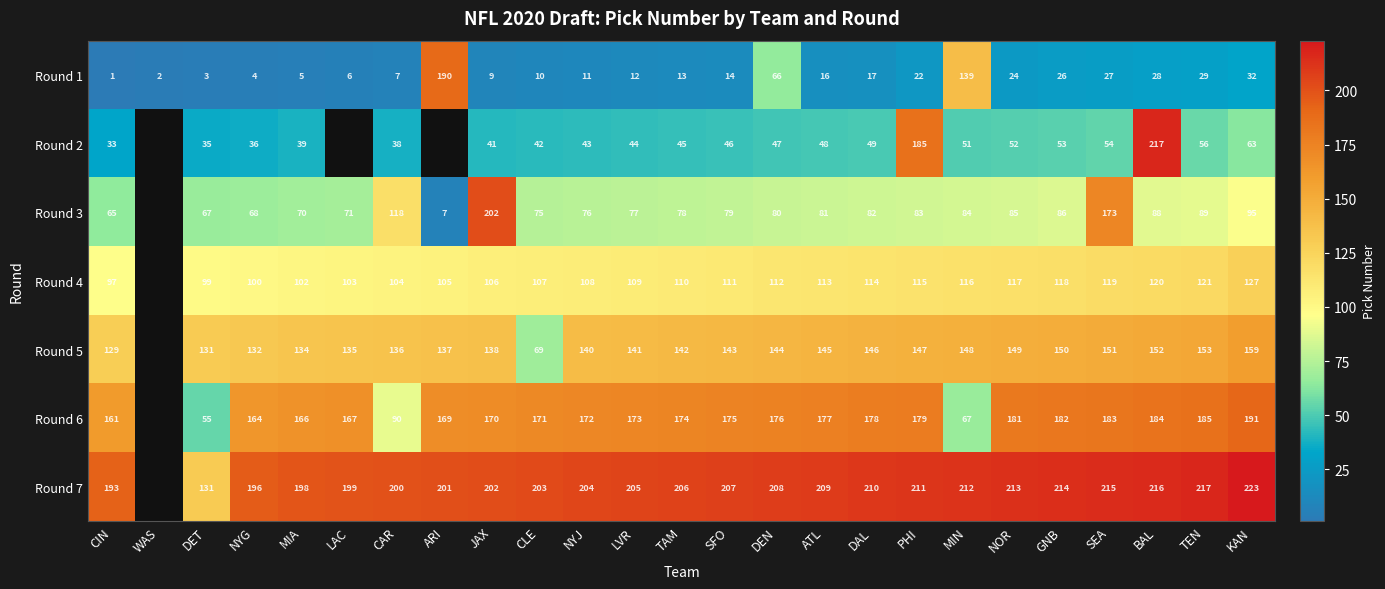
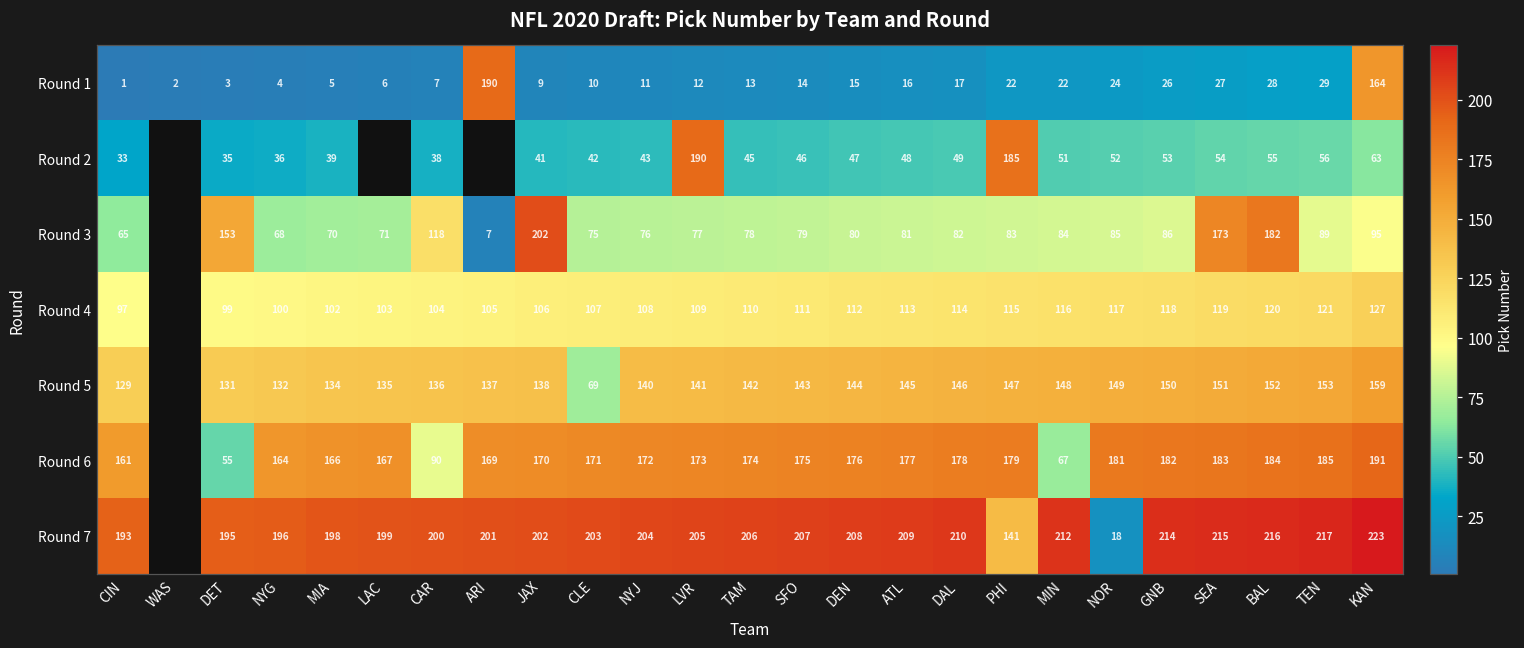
  {
    "Round 1": {
      "CIN": 1,
      "WAS": 2,
      "DET": 3,
      "NYG": 4,
      "MIA": 5,
      "LAC": 6,
      "CAR": 7,
      "ARI": 190,
      "JAX": 9,
      "CLE": 10,
      "NYJ": 11,
      "LVR": 12,
      "TAM": 13,
      "SFO": 14,
-     "DEN": 66,
+     "DEN": 15,
      "ATL": 16,
      "DAL": 17,
      "PHI": 22,
-     "MIN": 139,
+     "MIN": 22,
      "NOR": 24,
      "GNB": 26,
      "SEA": 27,
      "BAL": 28,
      "TEN": 29,
-     "KAN": 32
+     "KAN": 164
    },
    "Round 2": {
      "CIN": 33,
      "DET": 35,
      "NYG": 36,
      "MIA": 39,
      "CAR": 38,
      "JAX": 41,
      "CLE": 42,
      "NYJ": 43,
-     "LVR": 44,
+     "LVR": 190,
      "TAM": 45,
      "SFO": 46,
      "DEN": 47,
      "ATL": 48,
      "DAL": 49,
      "PHI": 185,
      "MIN": 51,
      "NOR": 52,
      "GNB": 53,
      "SEA": 54,
-     "BAL": 217,
+     "BAL": 55,
      "TEN": 56,
      "KAN": 63
    },
    "Round 3": {
      "CIN": 65,
-     "DET": 67,
+     "DET": 153,
      "NYG": 68,
      "MIA": 70,
      "LAC": 71,
      "CAR": 118,
      "ARI": 7,
      "JAX": 202,
      "CLE": 75,
      "NYJ": 76,
      "LVR": 77,
      "TAM": 78,
      "SFO": 79,
      "DEN": 80,
      "ATL": 81,
      "DAL": 82,
      "PHI": 83,
      "MIN": 84,
      "NOR": 85,
      "GNB": 86,
      "SEA": 173,
-     "BAL": 88,
+     "BAL": 182,
      "TEN": 89,
      "KAN": 95
    },
    "Round 4": {
      "CIN": 97,
      "DET": 99,
      "NYG": 100,
      "MIA": 102,
      "LAC": 103,
      "CAR": 104,
      "ARI": 105,
      "JAX": 106,
      "CLE": 107,
      "NYJ": 108,
      "LVR": 109,
      "TAM": 110,
      "SFO": 111,
      "DEN": 112,
      "ATL": 113,
      "DAL": 114,
      "PHI": 115,
      "MIN": 116,
      "NOR": 117,
      "GNB": 118,
      "SEA": 119,
      "BAL": 120,
      "TEN": 121,
      "KAN": 127
    },
    "Round 5": {
      "CIN": 129,
      "DET": 131,
      "NYG": 132,
      "MIA": 134,
      "LAC": 135,
      "CAR": 136,
      "ARI": 137,
      "JAX": 138,
      "CLE": 69,
      "NYJ": 140,
      "LVR": 141,
      "TAM": 142,
      "SFO": 143,
      "DEN": 144,
      "ATL": 145,
      "DAL": 146,
      "PHI": 147,
      "MIN": 148,
      "NOR": 149,
      "GNB": 150,
      "SEA": 151,
      "BAL": 152,
      "TEN": 153,
      "KAN": 159
    },
    "Round 6": {
      "CIN": 161,
      "DET": 55,
      "NYG": 164,
      "MIA": 166,
      "LAC": 167,
      "CAR": 90,
      "ARI": 169,
      "JAX": 170,
      "CLE": 171,
      "NYJ": 172,
      "LVR": 173,
      "TAM": 174,
      "SFO": 175,
      "DEN": 176,
      "ATL": 177,
      "DAL": 178,
      "PHI": 179,
      "MIN": 67,
      "NOR": 181,
      "GNB": 182,
      "SEA": 183,
      "BAL": 184,
      "TEN": 185,
      "KAN": 191
    },
    "Round 7": {
      "CIN": 193,
-     "DET": 131,
+     "DET": 195,
      "NYG": 196,
      "MIA": 198,
      "LAC": 199,
      "CAR": 200,
      "ARI": 201,
      "JAX": 202,
      "CLE": 203,
      "NYJ": 204,
      "LVR": 205,
      "TAM": 206,
      "SFO": 207,
      "DEN": 208,
      "ATL": 209,
      "DAL": 210,
-     "PHI": 211,
+     "PHI": 141,
      "MIN": 212,
-     "NOR": 213,
+     "NOR": 18,
      "GNB": 214,
      "SEA": 215,
      "BAL": 216,
      "TEN": 217,
      "KAN": 223
    }
  }
